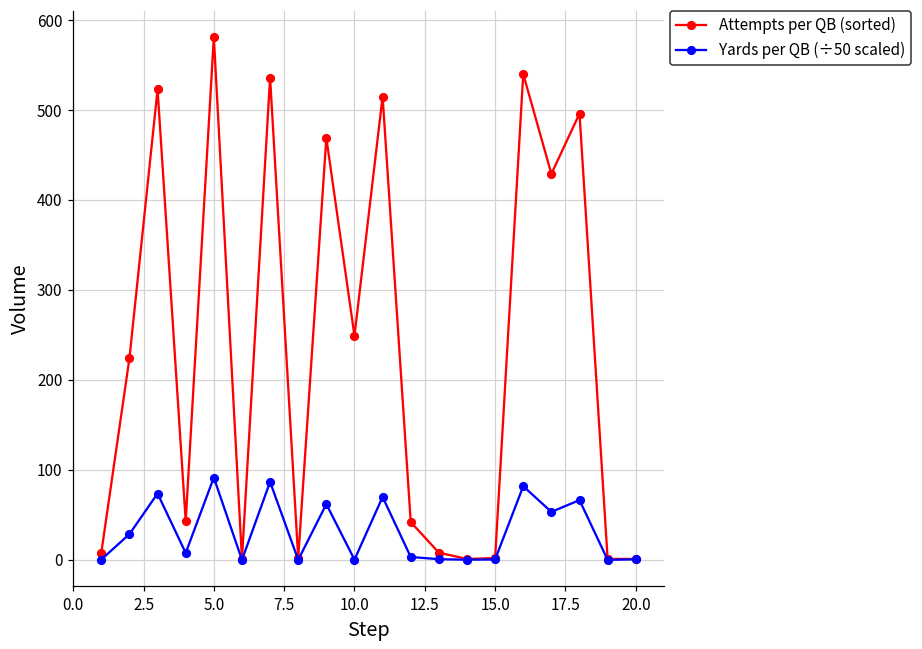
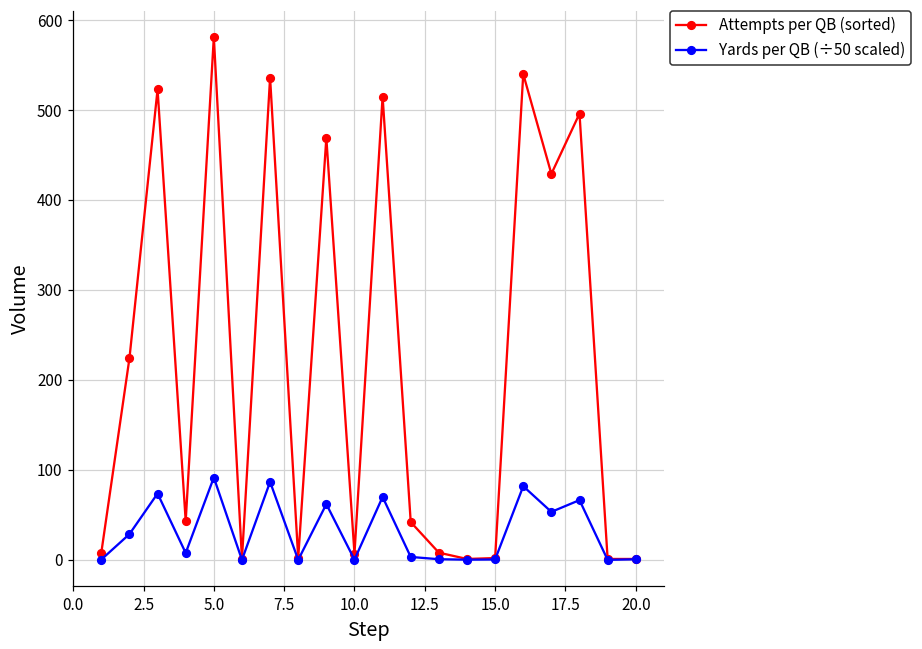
  {
    "Attempts per QB (sorted)": {
      "5.0": 580,
-     "10.0": 250
+     "10.0": 10
    },
    "Yards per QB (÷50 scaled)": {
      "5.0": 90,
      "10.0": 0
    }
  }
